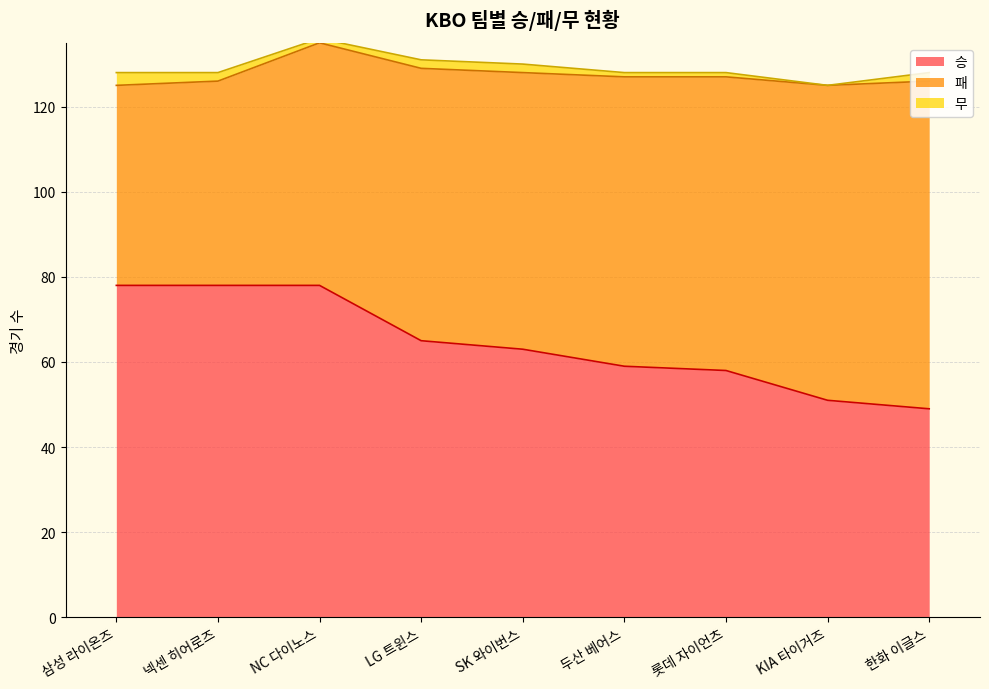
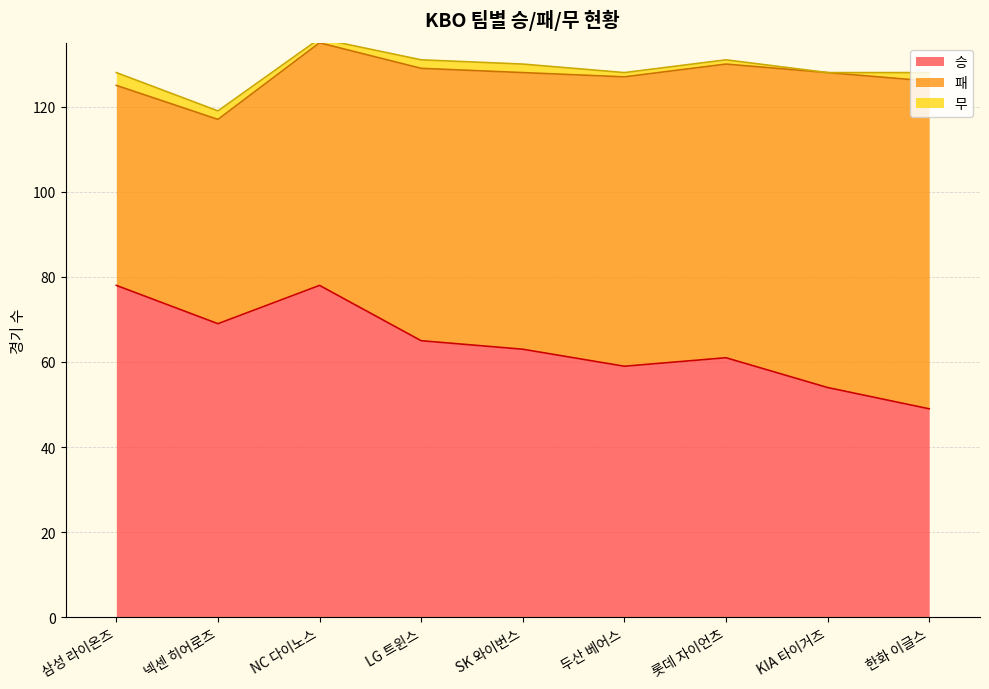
  {
    "승": {
      "삼성 라이온즈": 78,
-     "넥센 히어로즈": 78,
+     "넥센 히어로즈": 69,
      "NC 다이노스": 78,
      "LG 트윈스": 65,
      "SK 와이번스": 63,
      "두산 베어스": 59,
-     "롯데 자이언츠": 58,
-     "KIA 타이거즈": 51,
+     "롯데 자이언츠": 61,
+     "KIA 타이거즈": 54,
      "한화 이글스": 49
    },
    "패": {
      "삼성 라이온즈": 47,
      "넥센 히어로즈": 48,
      "NC 다이노스": 57,
      "LG 트윈스": 64,
      "SK 와이번스": 65,
      "두산 베어스": 68,
      "롯데 자이언츠": 69
    },
    "무": {
      "삼성 라이온즈": 3,
      "넥센 히어로즈": 2,
      "LG 트윈스": 2,
      "SK 와이번스": 2,
      "두산 베어스": 1,
      "롯데 자이언츠": 1
    }
  }
